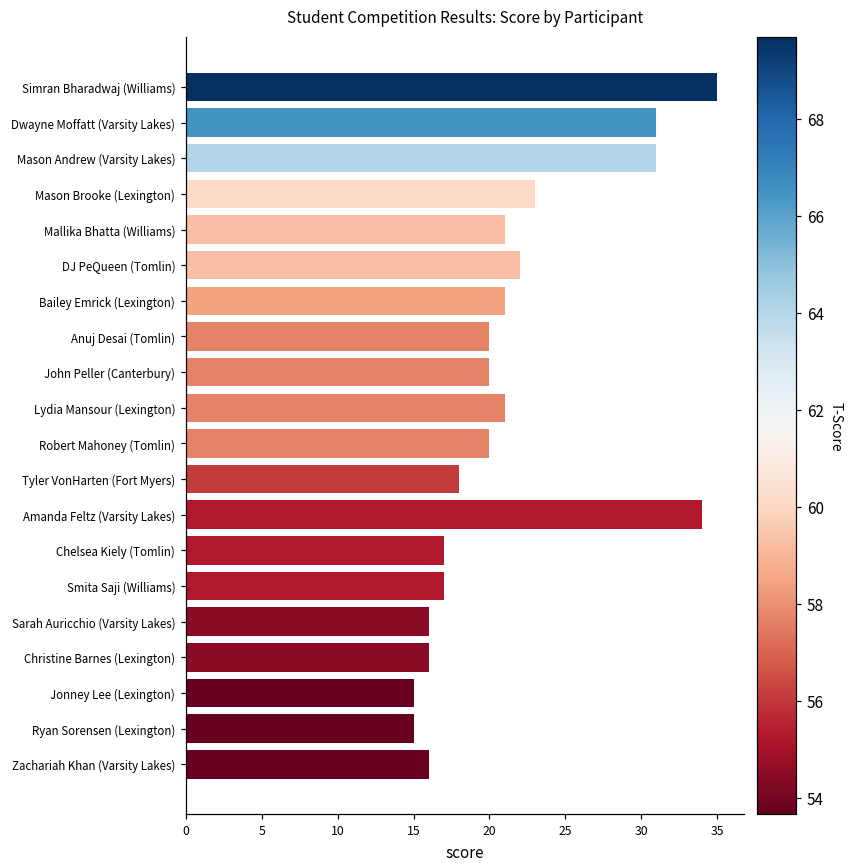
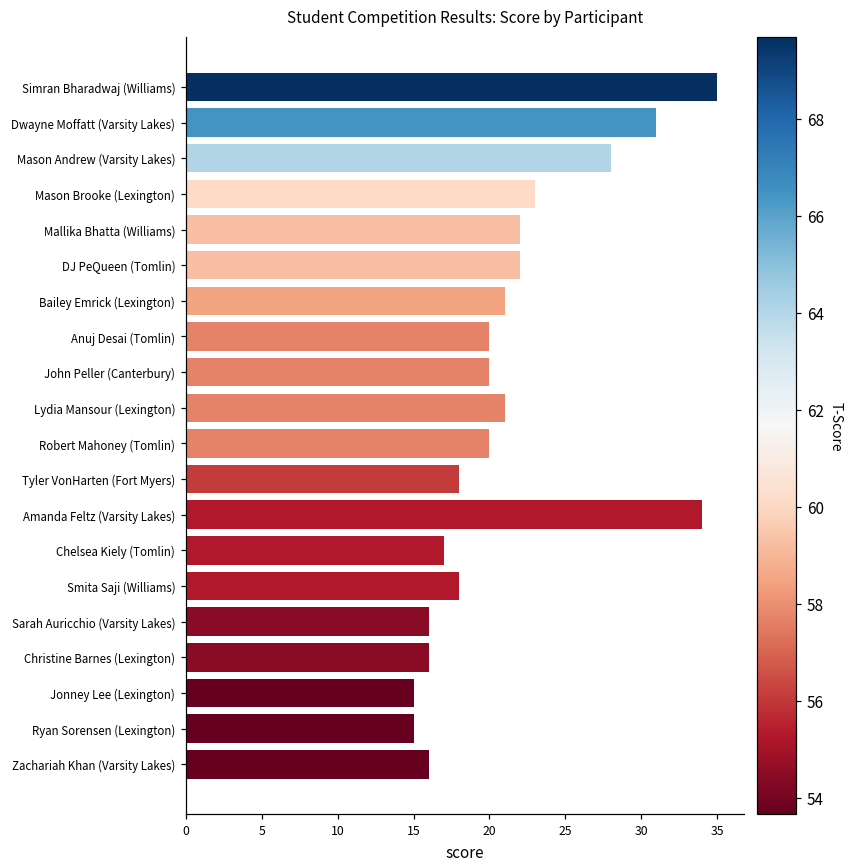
  {
    "Simran Bharadwaj (Williams)": 35,
    "Dwayne Moffatt (Varsity Lakes)": 31,
-   "Mason Andrew (Varsity Lakes)": 31,
+   "Mason Andrew (Varsity Lakes)": 28,
    "Mason Brooke (Lexington)": 23,
-   "Mallika Bhatta (Williams)": 21,
+   "Mallika Bhatta (Williams)": 22,
    "DJ PeQueen (Tomlin)": 22,
    "Bailey Emrick (Lexington)": 21,
    "Anuj Desai (Tomlin)": 20,
    "John Peller (Canterbury)": 20,
    "Lydia Mansour (Lexington)": 21,
    "Robert Mahoney (Tomlin)": 20,
    "Tyler VonHarten (Fort Myers)": 18,
    "Amanda Feltz (Varsity Lakes)": 34,
    "Chelsea Kiely (Tomlin)": 17,
-   "Smita Saji (Williams)": 17,
+   "Smita Saji (Williams)": 18,
    "Sarah Auricchio (Varsity Lakes)": 16,
    "Christine Barnes (Lexington)": 16,
    "Jonney Lee (Lexington)": 15,
    "Ryan Sorensen (Lexington)": 15,
    "Zachariah Khan (Varsity Lakes)": 16
  }
